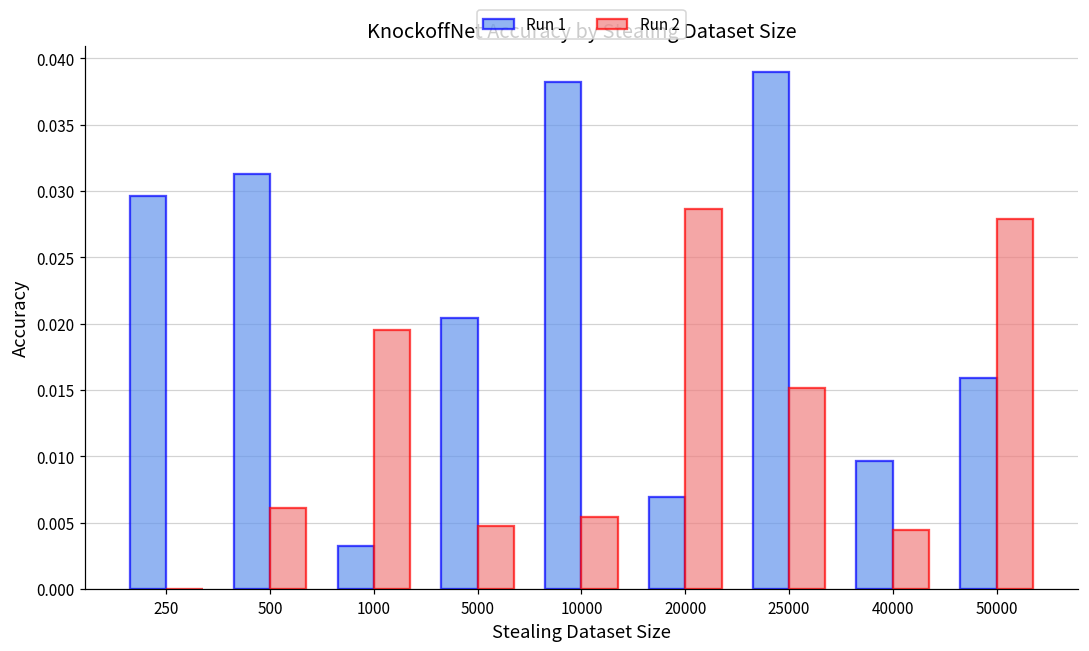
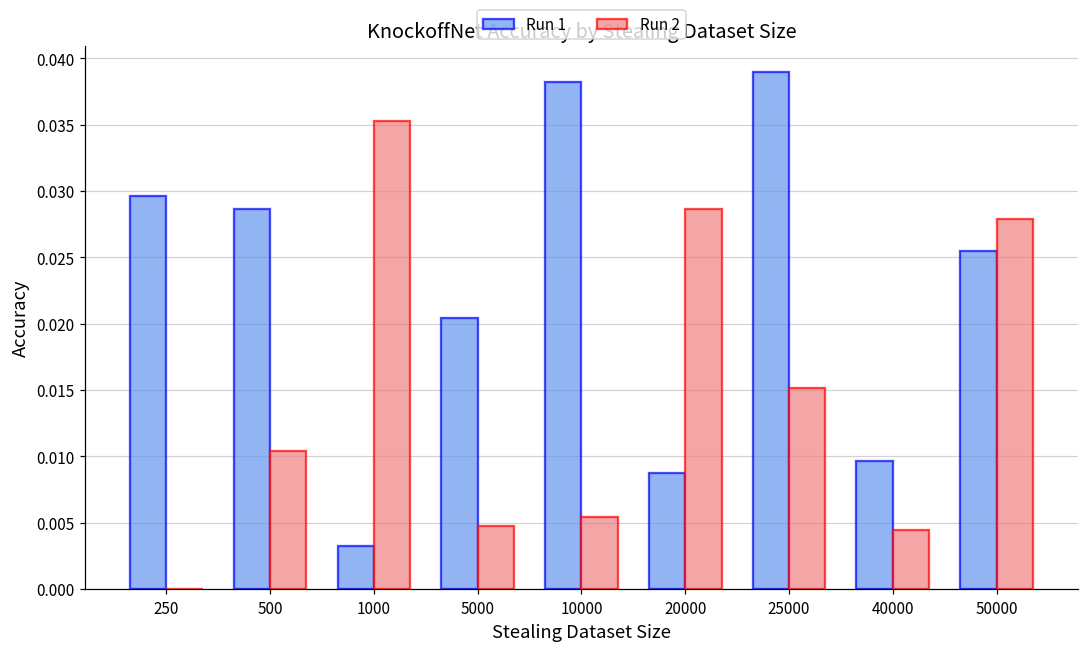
  {
    "Run 1": {
      "250": 0.0296,
-     "500": 0.0313,
+     "500": 0.0286,
      "1000": 0.0032,
      "5000": 0.0204,
      "10000": 0.0383,
-     "20000": 0.0069,
+     "20000": 0.0088,
      "25000": 0.0390,
      "40000": 0.0096,
-     "50000": 0.0159
+     "50000": 0.0255
    },
    "Run 2": {
      "250": 0.0000,
-     "500": 0.0061,
-     "1000": 0.0196,
+     "500": 0.0104,
+     "1000": 0.0353,
      "5000": 0.0048,
      "10000": 0.0054,
      "20000": 0.0286,
      "25000": 0.0151,
      "40000": 0.0045,
      "50000": 0.0279
    }
  }
